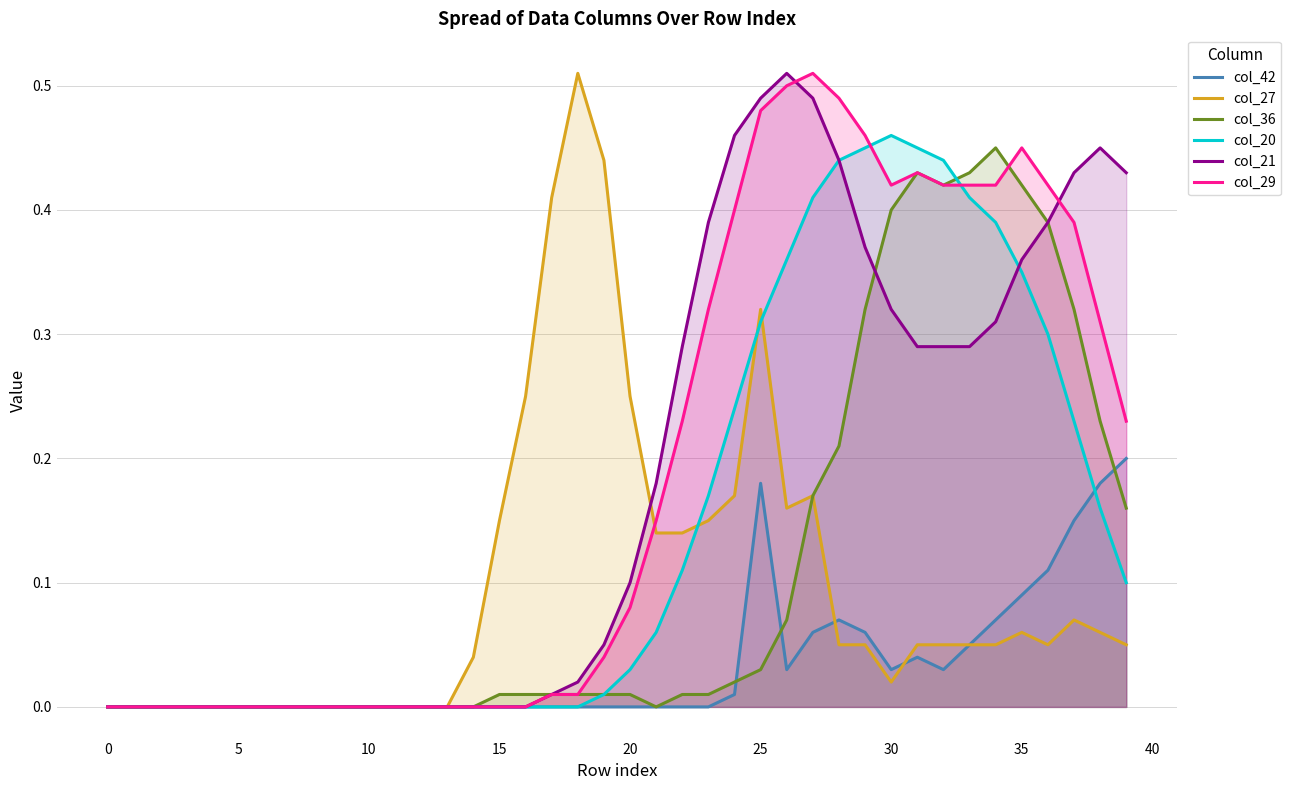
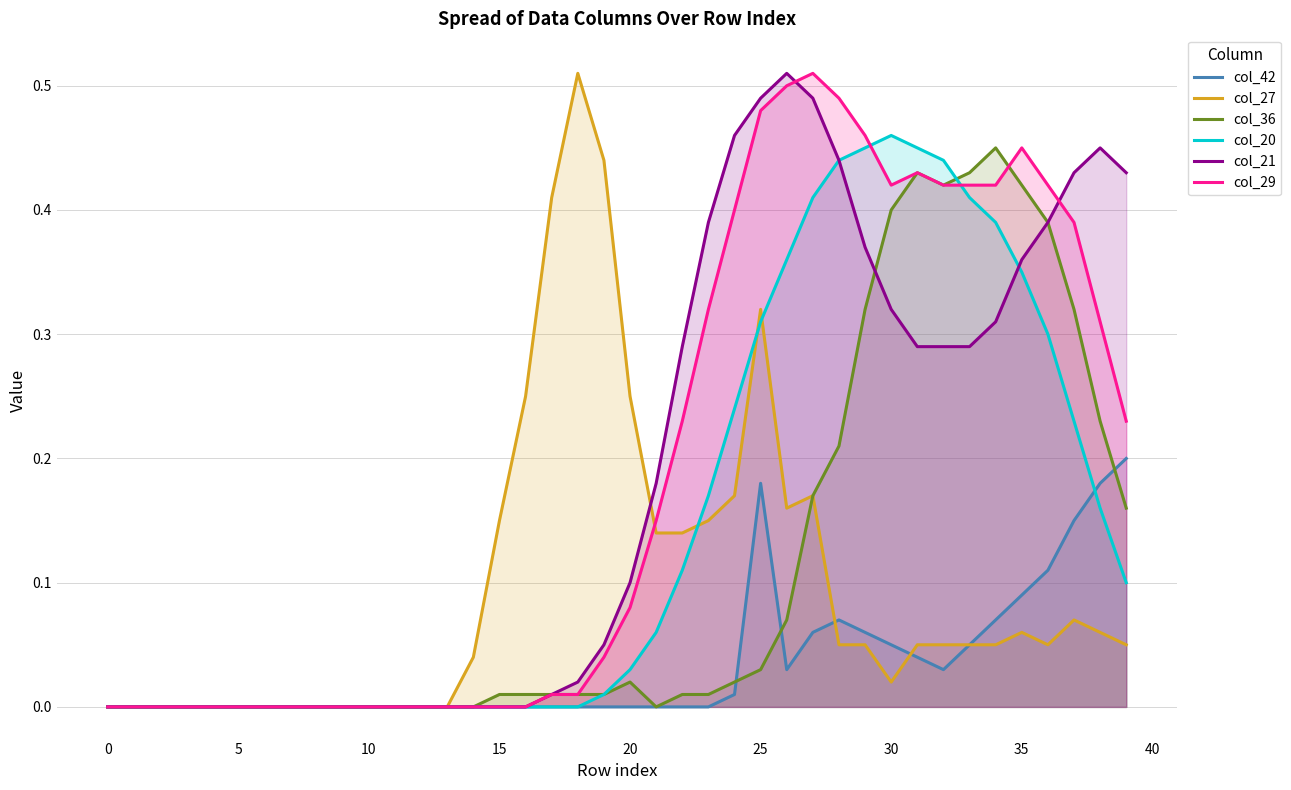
  {
    "col_42": {
      "20": 0.00,
      "25": 0.18,
-     "30": 0.03,
+     "30": 0.05,
      "35": 0.09
    },
    "col_27": {
      "15": 0.15,
      "20": 0.25,
      "25": 0.32,
      "30": 0.02,
      "35": 0.06
    },
    "col_36": {
      "15": 0.01,
-     "20": 0.01,
+     "20": 0.02,
      "25": 0.03,
      "30": 0.40,
      "35": 0.42
    },
    "col_20": {
      "20": 0.03,
      "25": 0.31,
      "30": 0.46,
      "35": 0.35
    },
    "col_21": {
      "20": 0.10,
      "25": 0.49,
      "30": 0.32,
      "35": 0.36
    },
    "col_29": {
      "20": 0.08,
      "25": 0.48,
      "30": 0.42,
      "35": 0.45
    }
  }
